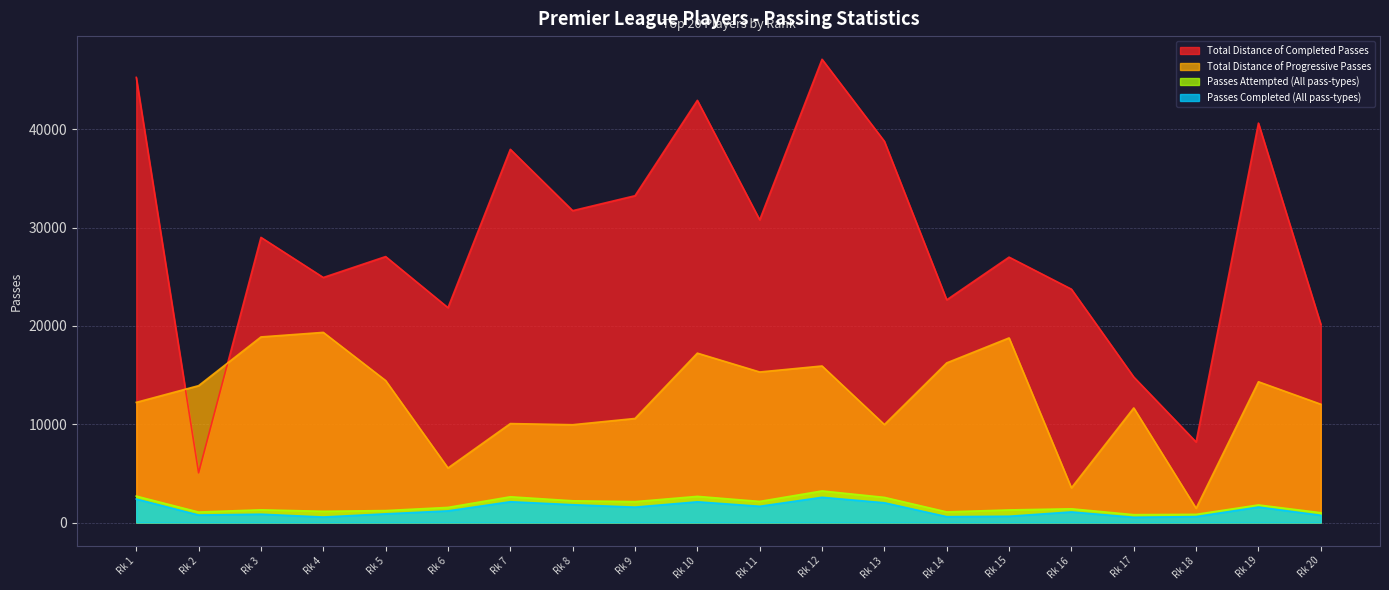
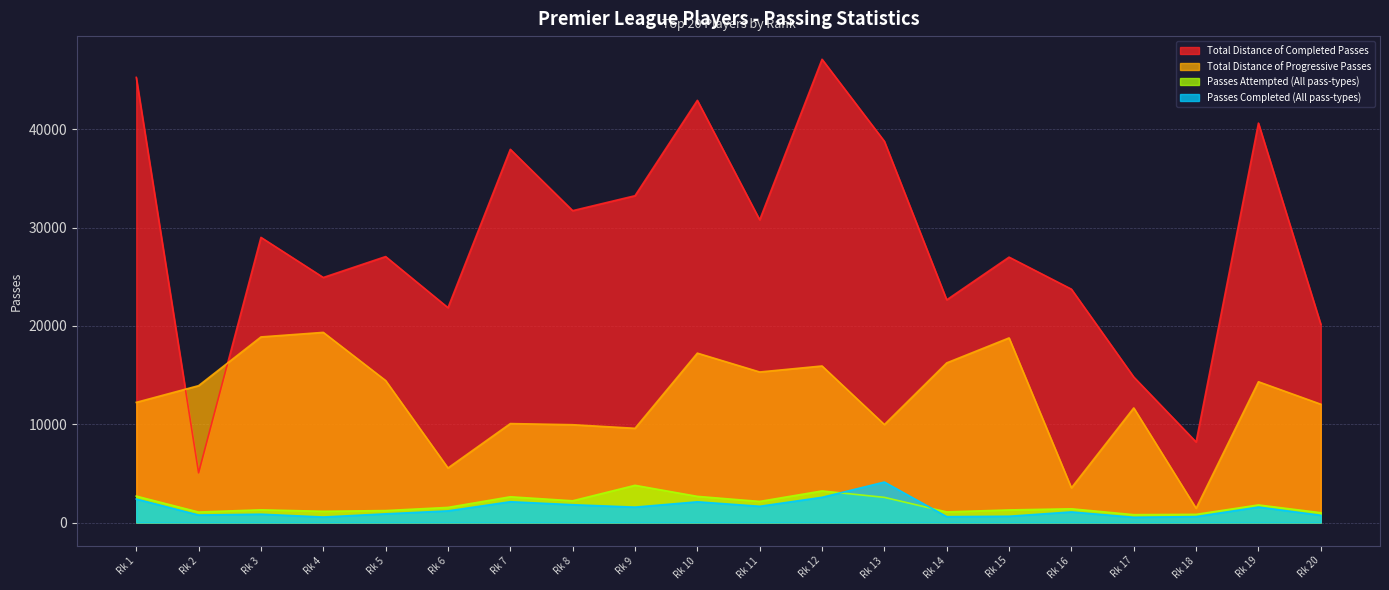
  {
    "Total Distance of Completed Passes": {
      "Rk 1": 45000,
      "Rk 2": 5000,
      "Rk 3": 29000,
      "Rk 4": 25000,
      "Rk 5": 27000,
      "Rk 6": 22000,
      "Rk 7": 38000,
      "Rk 8": 32000,
      "Rk 9": 33000,
      "Rk 10": 43000,
      "Rk 11": 31000,
      "Rk 12": 47000,
      "Rk 13": 39000,
      "Rk 14": 23000,
      "Rk 15": 27000,
      "Rk 16": 24000,
      "Rk 17": 15000,
      "Rk 18": 8000,
      "Rk 19": 41000,
      "Rk 20": 20000
    },
    "Total Distance of Progressive Passes": {
      "Rk 1": 12000,
      "Rk 2": 14000,
      "Rk 3": 19000,
      "Rk 4": 19000,
      "Rk 5": 14000,
      "Rk 6": 6000,
      "Rk 7": 10000,
      "Rk 8": 10000,
-     "Rk 9": 11000,
+     "Rk 9": 10000,
      "Rk 10": 17000,
      "Rk 11": 15000,
      "Rk 12": 16000,
      "Rk 13": 10000,
      "Rk 14": 16000,
      "Rk 15": 19000,
      "Rk 16": 4000,
      "Rk 17": 12000,
      "Rk 18": 1000,
      "Rk 19": 14000,
      "Rk 20": 12000
    },
    "Passes Attempted (All pass-types)": {
      "Rk 1": 3000,
      "Rk 2": 1000,
      "Rk 3": 1000,
      "Rk 4": 1000,
      "Rk 5": 1000,
      "Rk 6": 2000,
      "Rk 7": 3000,
      "Rk 8": 2000,
-     "Rk 9": 2000,
+     "Rk 9": 4000,
      "Rk 10": 3000,
      "Rk 11": 2000,
      "Rk 12": 3000,
      "Rk 13": 3000,
      "Rk 14": 1000,
      "Rk 15": 1000,
      "Rk 16": 1000,
      "Rk 17": 1000,
      "Rk 20": 1000
    },
    "Passes Completed (All pass-types)": {
      "Rk 1": 2000,
      "Rk 2": 1000,
      "Rk 3": 1000,
      "Rk 4": 1000,
      "Rk 5": 1000,
      "Rk 6": 1000,
      "Rk 7": 2000,
      "Rk 8": 2000,
      "Rk 9": 2000,
      "Rk 10": 2000,
      "Rk 11": 2000,
      "Rk 12": 3000,
-     "Rk 13": 2000,
+     "Rk 13": 4000,
      "Rk 14": 1000,
      "Rk 15": 1000,
      "Rk 16": 1000,
      "Rk 17": 1000,
      "Rk 20": 1000
    }
  }
